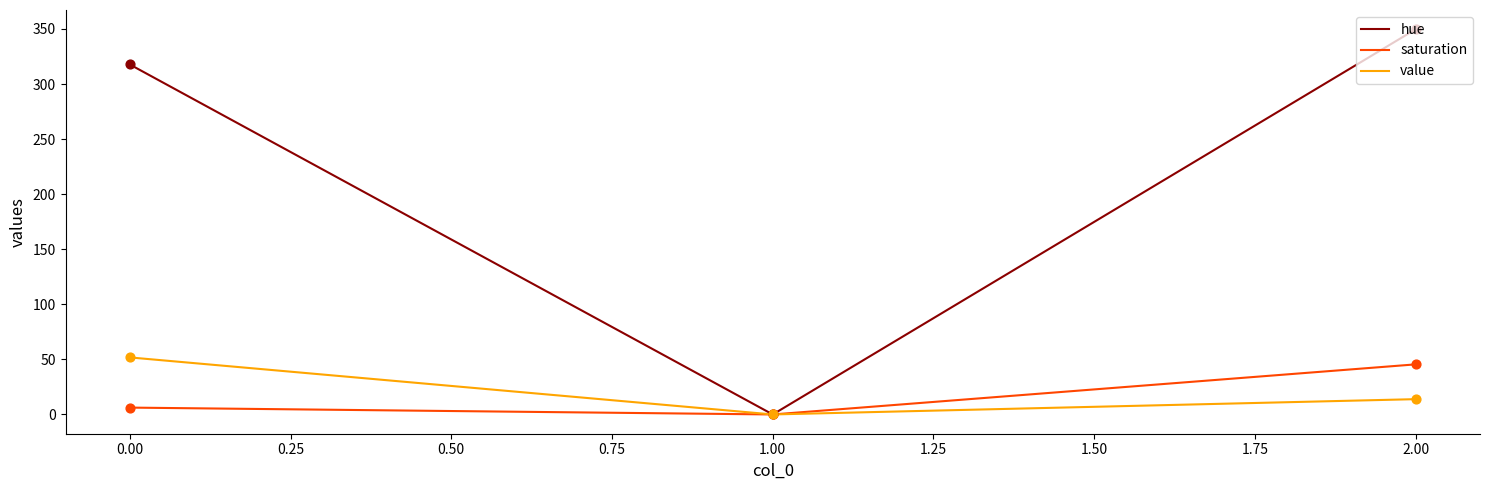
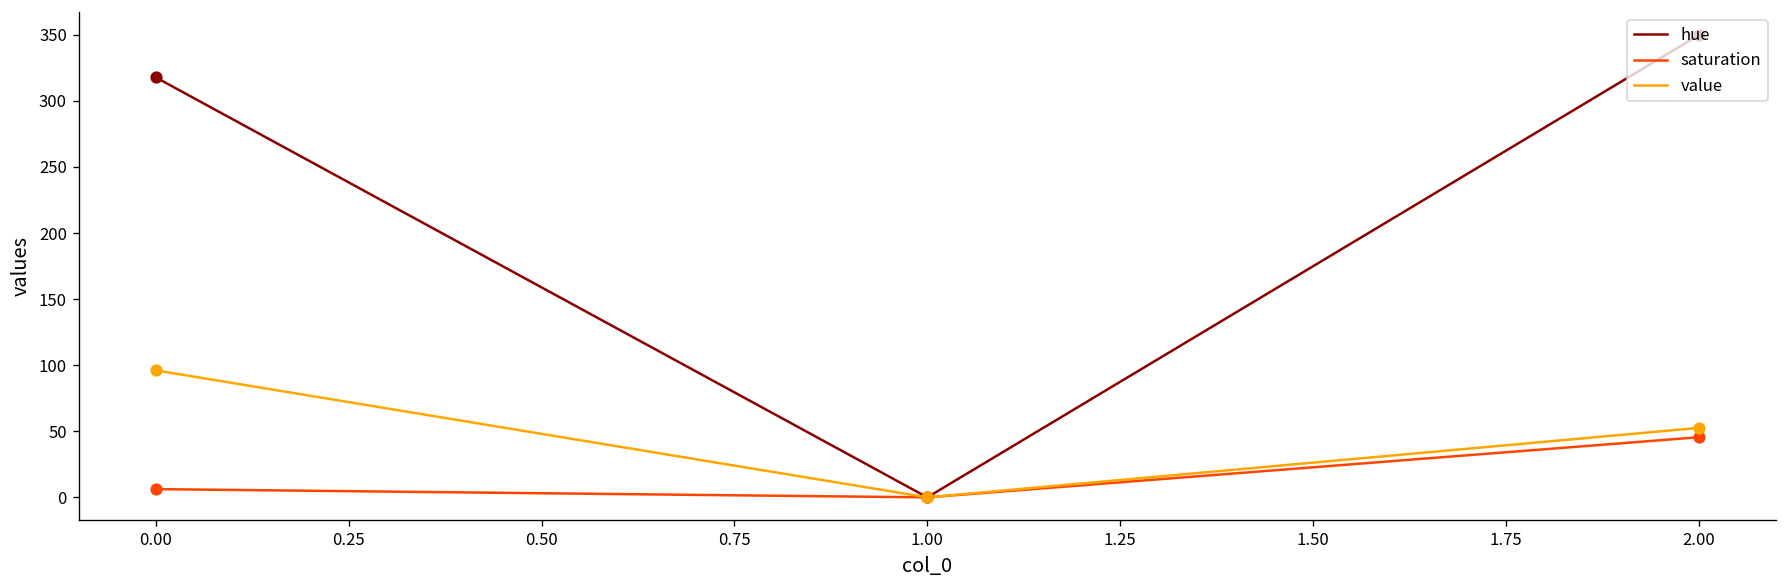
  {
    "hue": {
      "0.00": 318
    },
    "saturation": {
      "0.00": 6,
      "2.00": 45
    },
    "value": {
-     "0.00": 52,
-     "2.00": 14
+     "0.00": 96,
+     "2.00": 53
    }
  }
